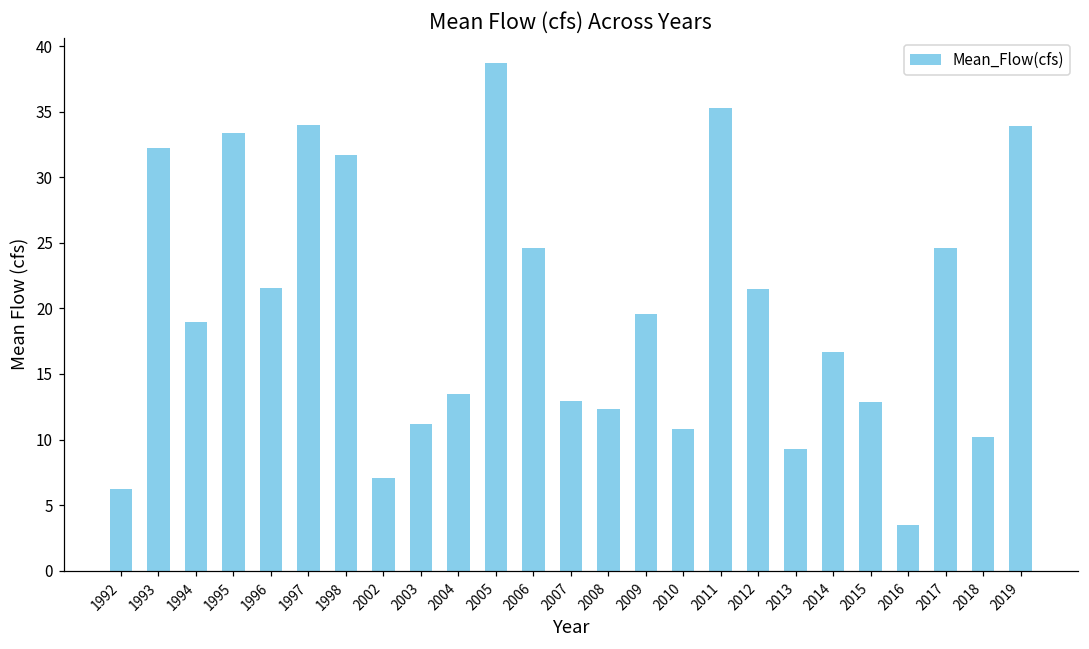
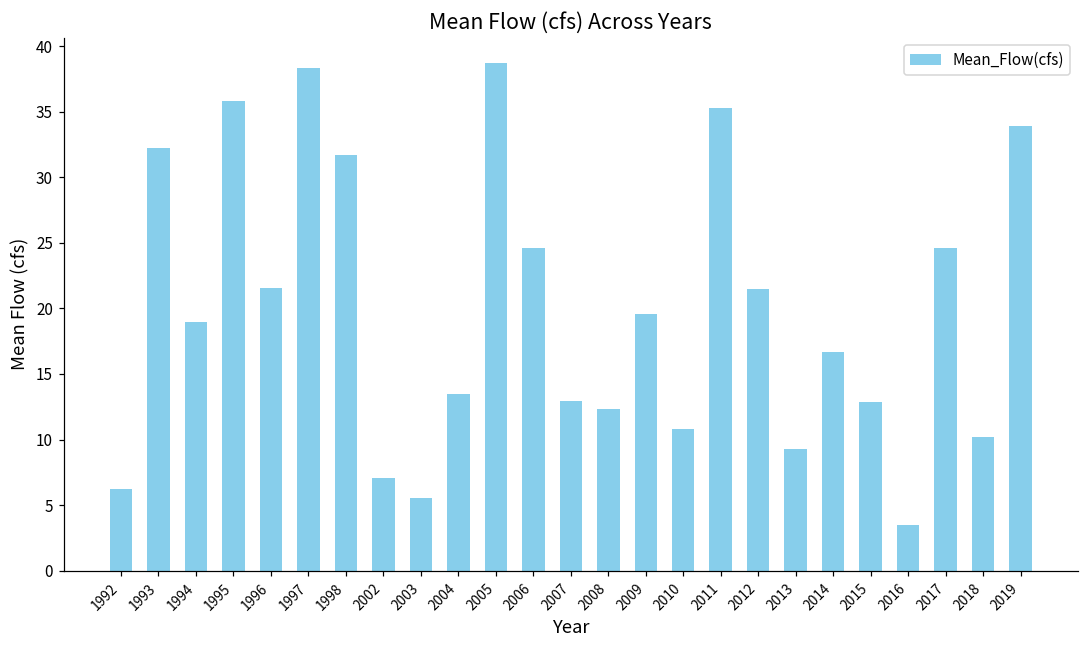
  {
    "1992": 6.2,
    "1993": 32.3,
    "1994": 18.9,
-   "1995": 33.4,
+   "1995": 35.8,
    "1996": 21.6,
-   "1997": 34.0,
+   "1997": 38.4,
    "1998": 31.7,
    "2002": 7.1,
-   "2003": 11.2,
+   "2003": 5.6,
    "2004": 13.4,
    "2005": 38.7,
    "2006": 24.6,
    "2007": 12.9,
    "2008": 12.3,
    "2009": 19.6,
    "2010": 10.8,
    "2011": 35.3,
    "2012": 21.5,
    "2013": 9.2,
    "2014": 16.7,
    "2015": 12.9,
    "2016": 3.5,
    "2017": 24.6,
    "2018": 10.2,
    "2019": 33.9
  }
